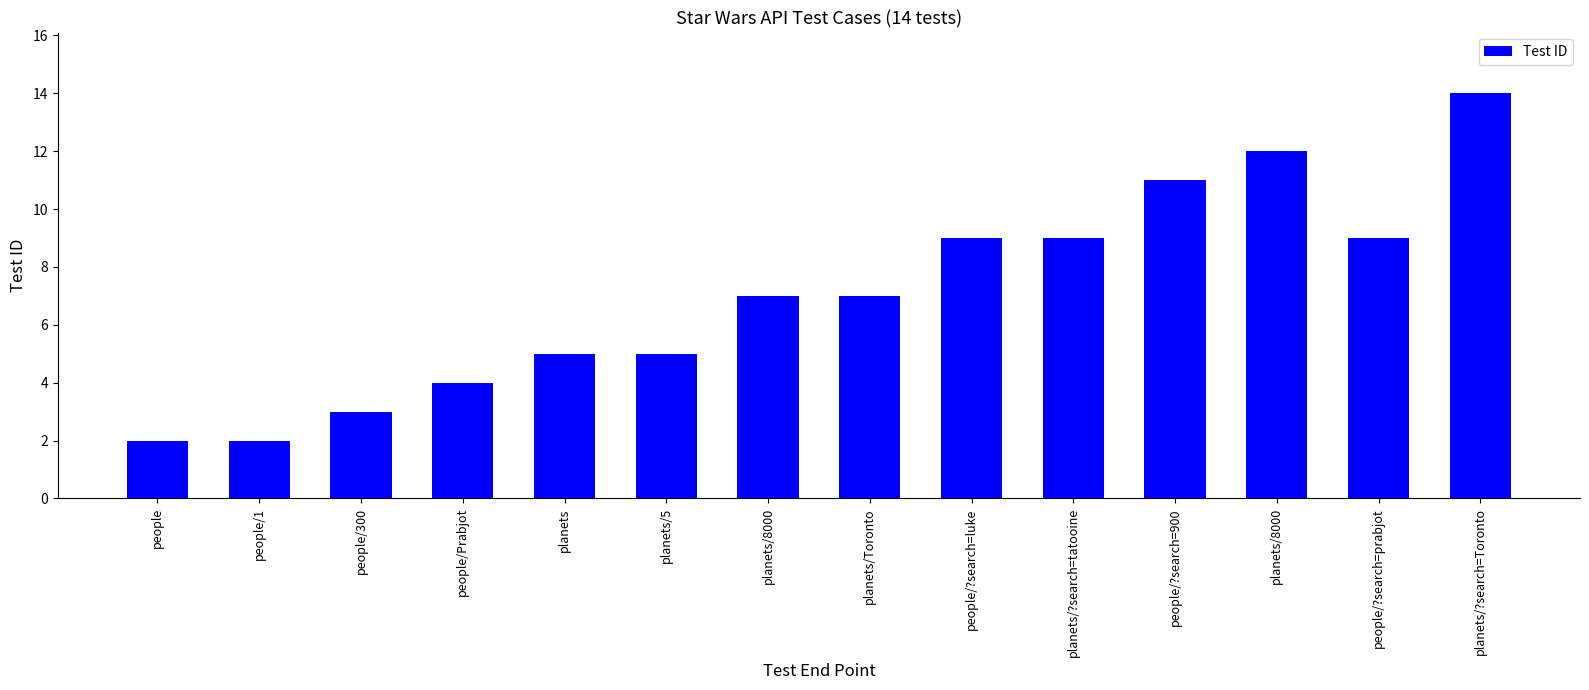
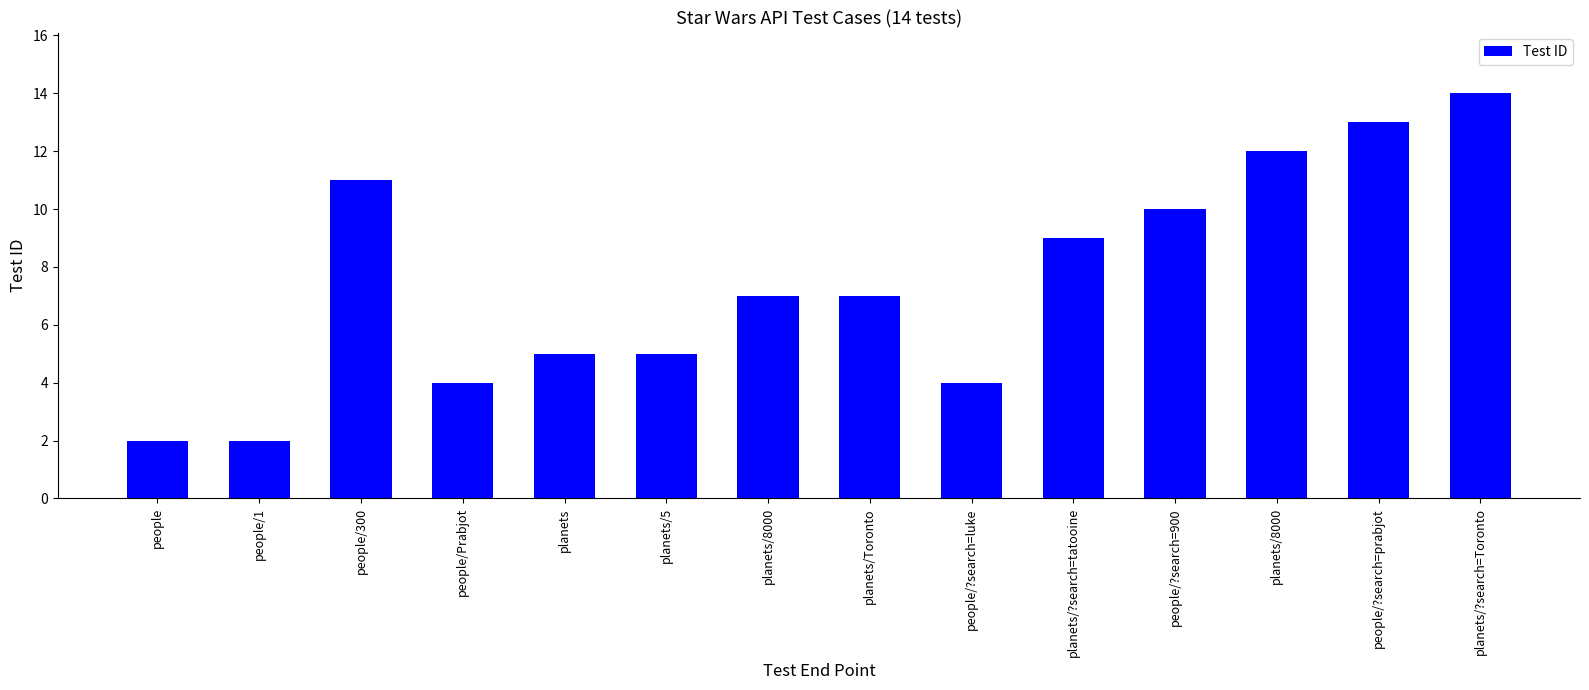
  {
    "people": 2,
    "people/1": 2,
-   "people/300": 3,
+   "people/300": 11,
    "people/Prabjot": 4,
    "planets": 5,
    "planets/5": 5,
    "planets/Toronto": 7,
-   "people/?search=luke": 9,
+   "people/?search=luke": 4,
    "planets/?search=tatooine": 9,
-   "people/?search=900": 11,
-   "people/?search=prabjot": 9,
+   "people/?search=900": 10,
+   "people/?search=prabjot": 13,
    "planets/?search=Toronto": 14
  }
